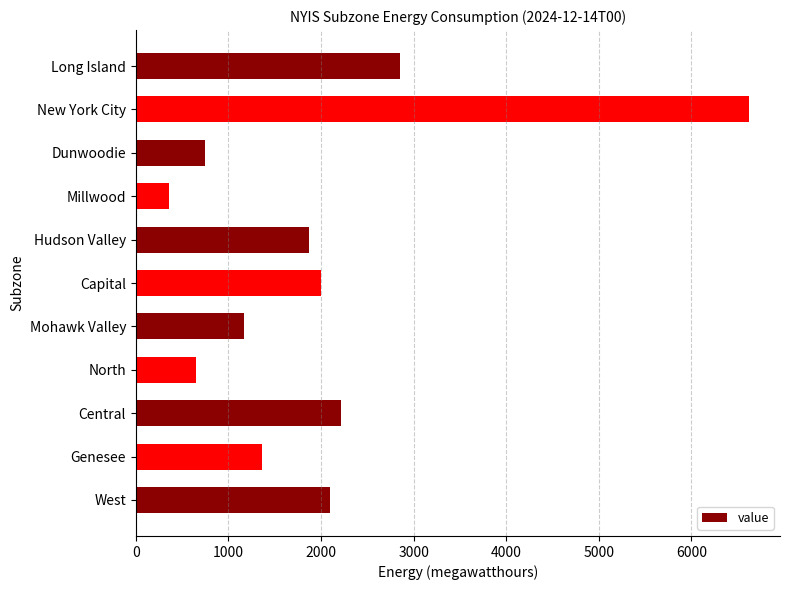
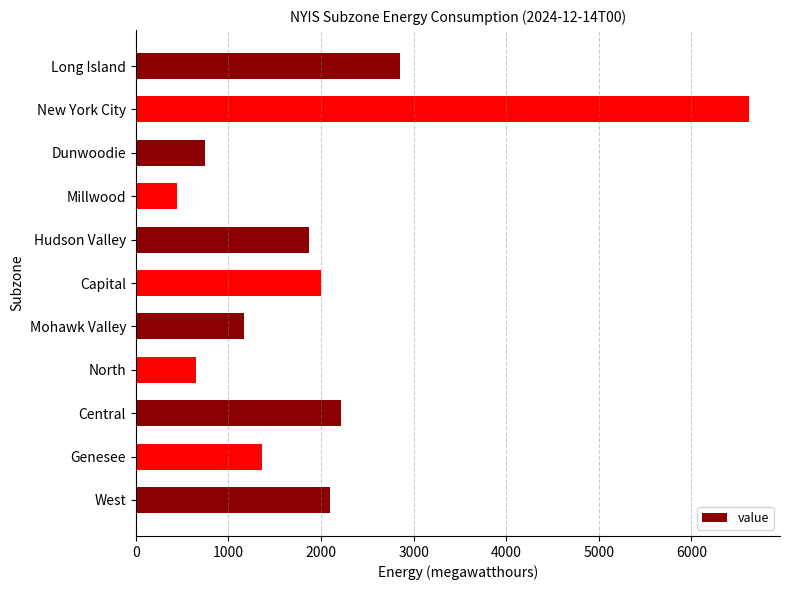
  {
    "Long Island": 2800,
    "New York City": 6600,
    "Dunwoodie": 700,
-   "Millwood": 360,
+   "Millwood": 450,
    "Hudson Valley": 1900,
    "Capital": 2000,
    "Mohawk Valley": 1200,
    "North": 700,
    "Central": 2200,
    "Genesee": 1400,
    "West": 2100
  }
